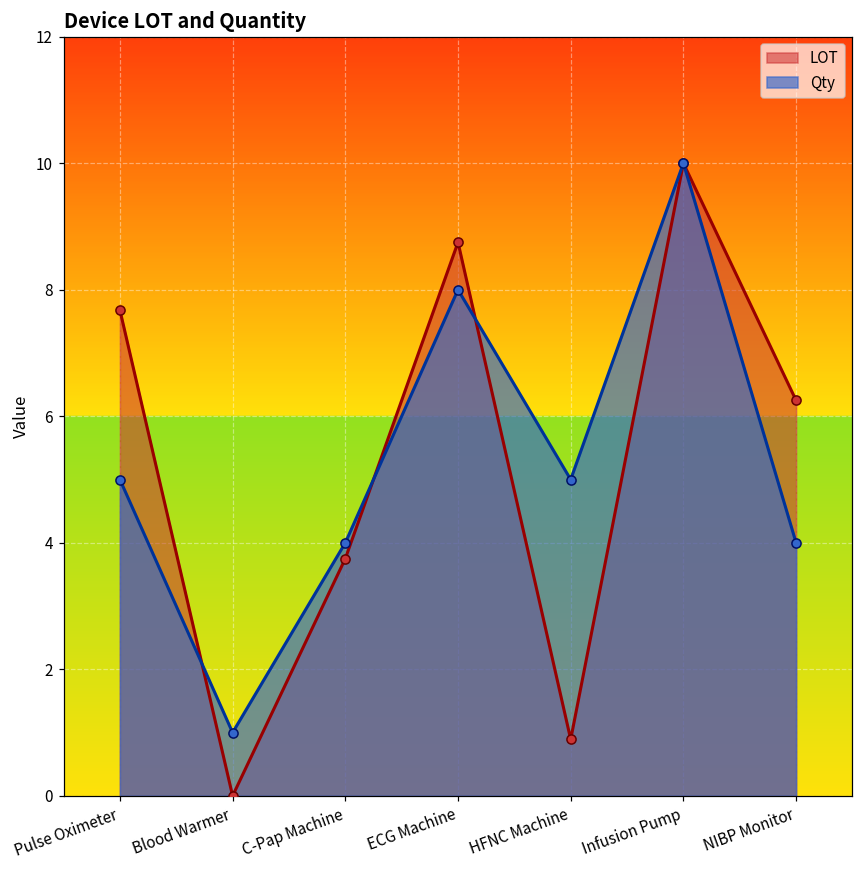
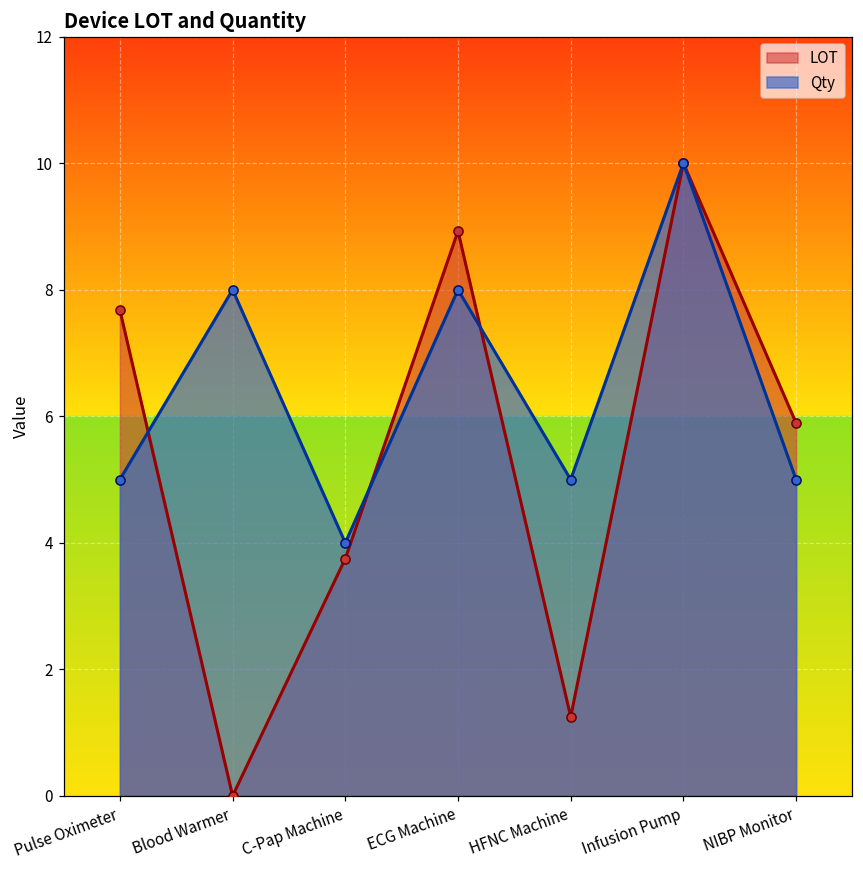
  {
    "LOT": {
      "Pulse Oximeter": 7.7,
      "Blood Warmer": 0.0,
      "C-Pap Machine": 3.8,
-     "ECG Machine": 8.8,
-     "HFNC Machine": 0.9,
-     "NIBP Monitor": 6.3
+     "ECG Machine": 8.9,
+     "HFNC Machine": 1.3,
+     "NIBP Monitor": 5.9
    },
    "Qty": {
      "Pulse Oximeter": 5,
-     "Blood Warmer": 1,
+     "Blood Warmer": 8,
      "C-Pap Machine": 4,
      "ECG Machine": 8,
      "HFNC Machine": 5,
-     "NIBP Monitor": 4
+     "NIBP Monitor": 5
    }
  }
